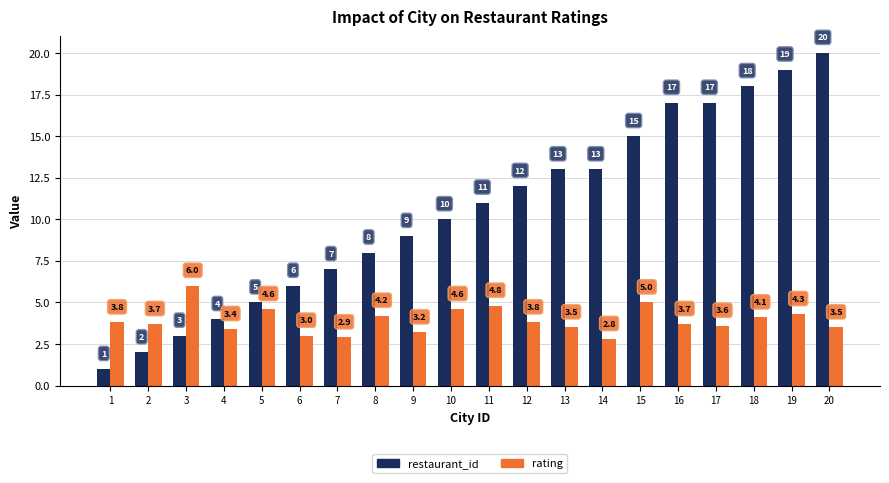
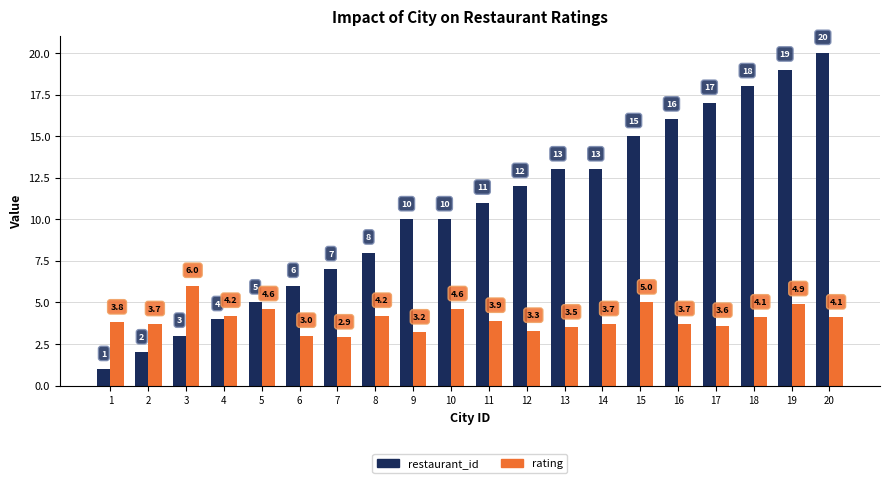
  {
    "restaurant_id": {
-     "9": 9,
-     "16": 17
+     "9": 10,
+     "16": 16
    },
    "rating": {
-     "4": 3.4,
-     "11": 4.8,
-     "12": 3.8,
-     "14": 2.8,
-     "19": 4.3,
-     "20": 3.5
+     "4": 4.2,
+     "11": 3.9,
+     "12": 3.3,
+     "14": 3.7,
+     "19": 4.9,
+     "20": 4.1
    }
  }
